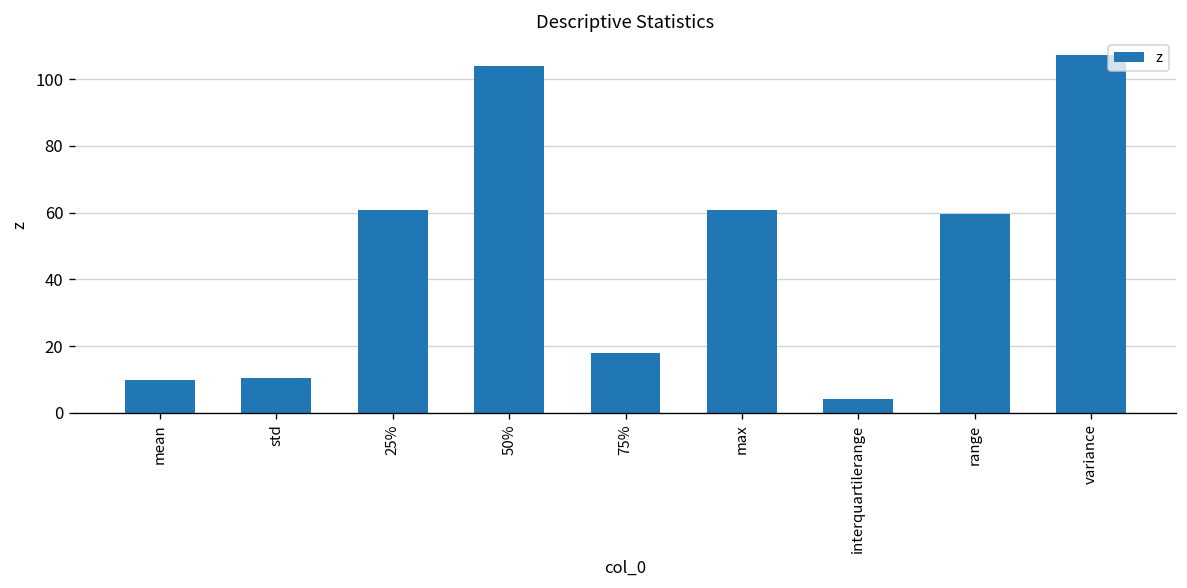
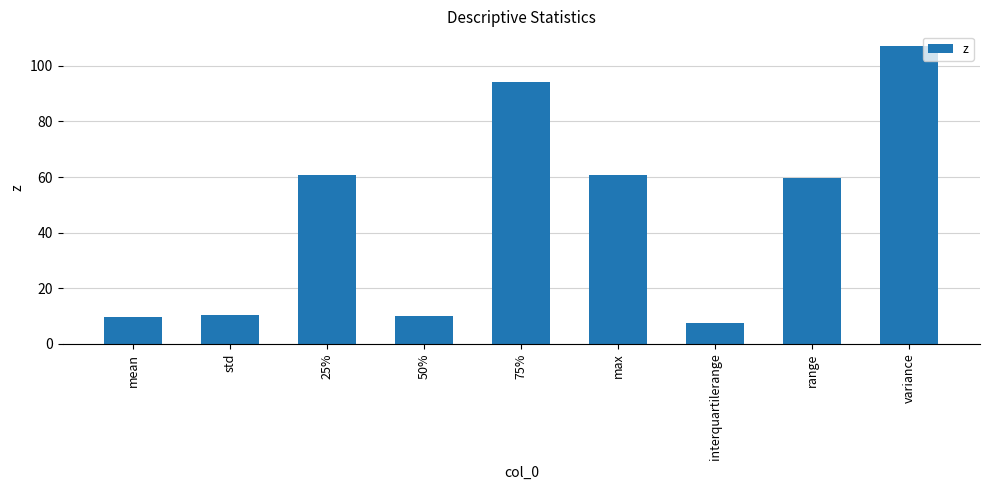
  {
    "mean": 10,
    "std": 10,
    "25%": 61,
-   "50%": 104,
-   "75%": 18,
+   "50%": 10,
+   "75%": 94,
    "max": 61,
-   "interquartilerange": 4,
+   "interquartilerange": 7,
    "range": 60,
    "variance": 107
  }
